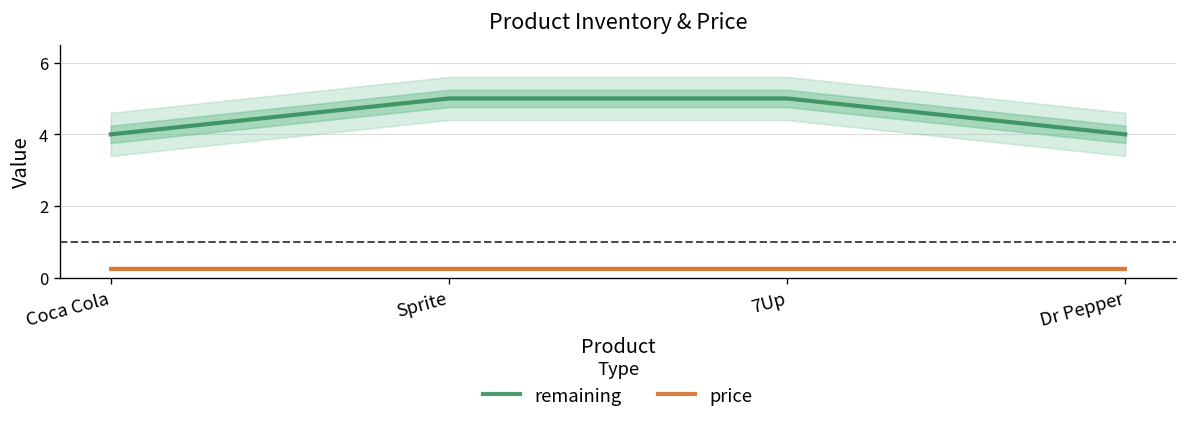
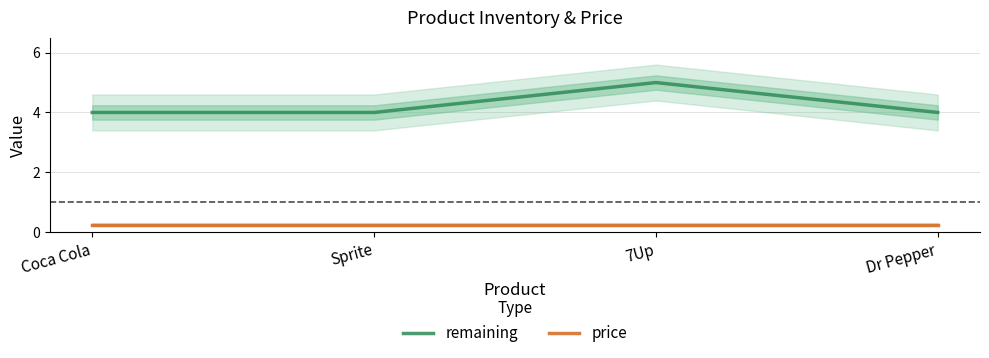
  {
    "remaining": {
      "Coca Cola": 4,
-     "Sprite": 5,
+     "Sprite": 4,
      "7Up": 5,
      "Dr Pepper": 4
    }
  }
